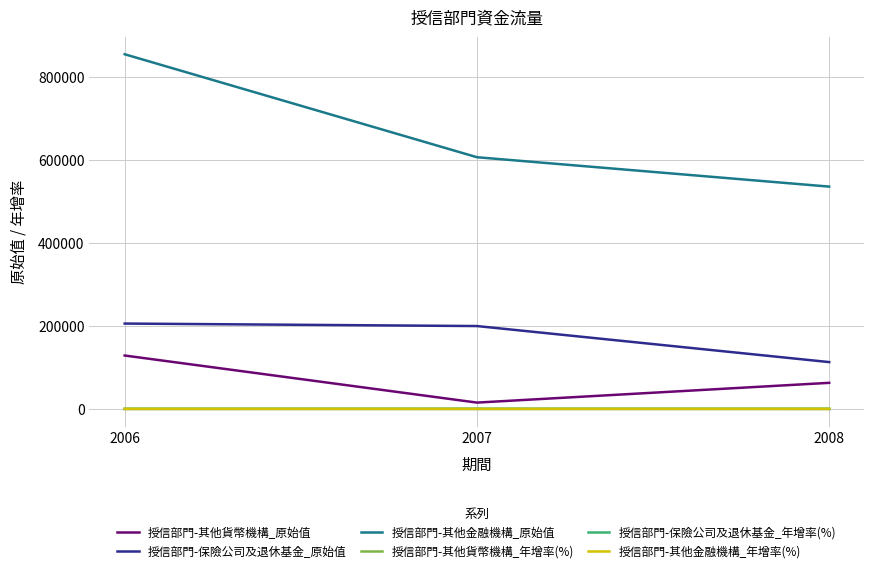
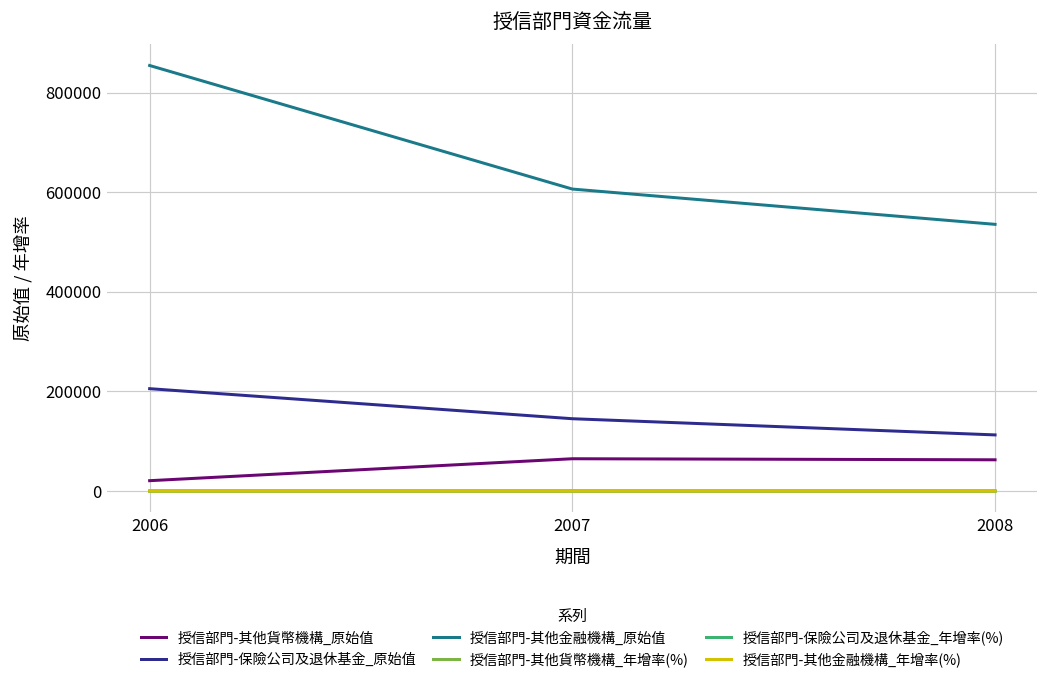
  {
    "授信部門-其他貨幣機構_原始值": {
-     "2006": 130000,
-     "2007": 20000,
+     "2006": 20000,
+     "2007": 60000,
      "2008": 60000
    },
    "授信部門-保險公司及退休基金_原始值": {
      "2006": 210000,
-     "2007": 200000,
+     "2007": 150000,
      "2008": 110000
    },
    "授信部門-其他金融機構_原始值": {
      "2006": 850000,
      "2007": 610000,
      "2008": 540000
    },
    "授信部門-其他金融機構_年增率(%)": {
      "2006": 0,
      "2007": 0,
      "2008": 0
    }
  }
